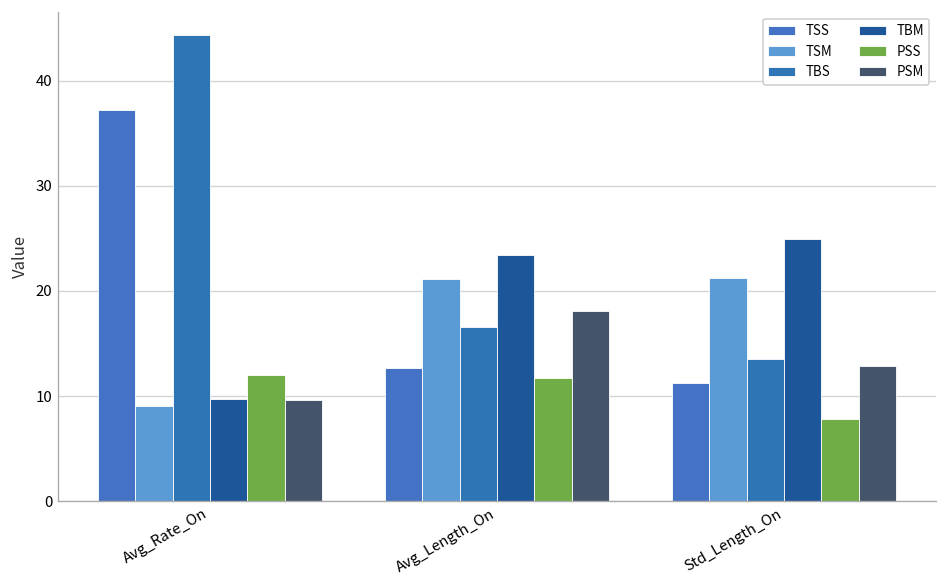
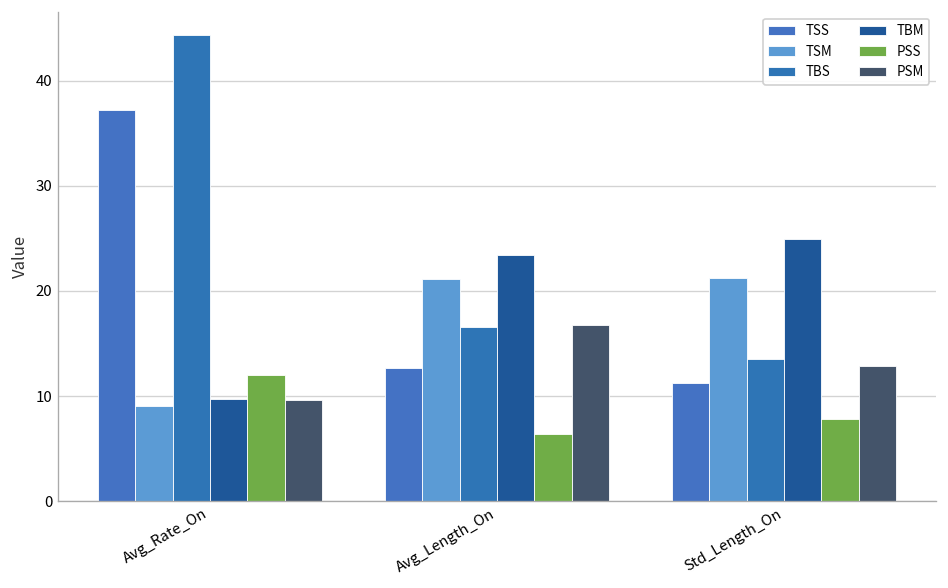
  {
    "PSS": {
      "Avg_Rate_On": 12,
-     "Avg_Length_On": 12,
+     "Avg_Length_On": 6,
      "Std_Length_On": 8
    },
    "PSM": {
      "Avg_Rate_On": 10,
-     "Avg_Length_On": 18,
+     "Avg_Length_On": 17,
      "Std_Length_On": 13
    }
  }
